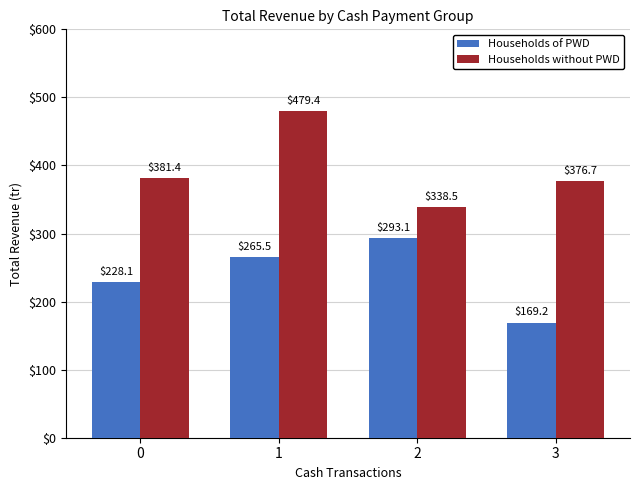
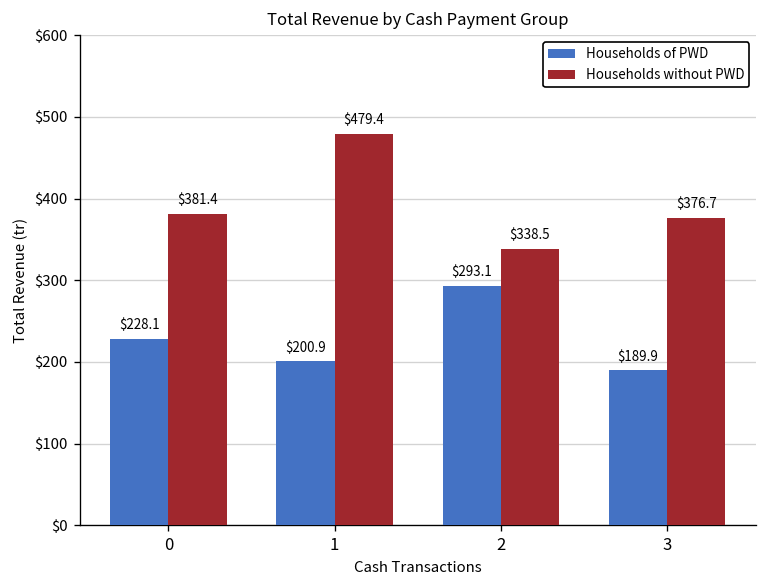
  {
    "Households of PWD": {
      "0": "$228.1",
-     "1": "$265.5",
+     "1": "$200.9",
      "2": "$293.1",
-     "3": "$169.2"
+     "3": "$189.9"
    },
    "Households without PWD": {
      "0": "$381.4",
      "1": "$479.4",
      "2": "$338.5",
      "3": "$376.7"
    }
  }
